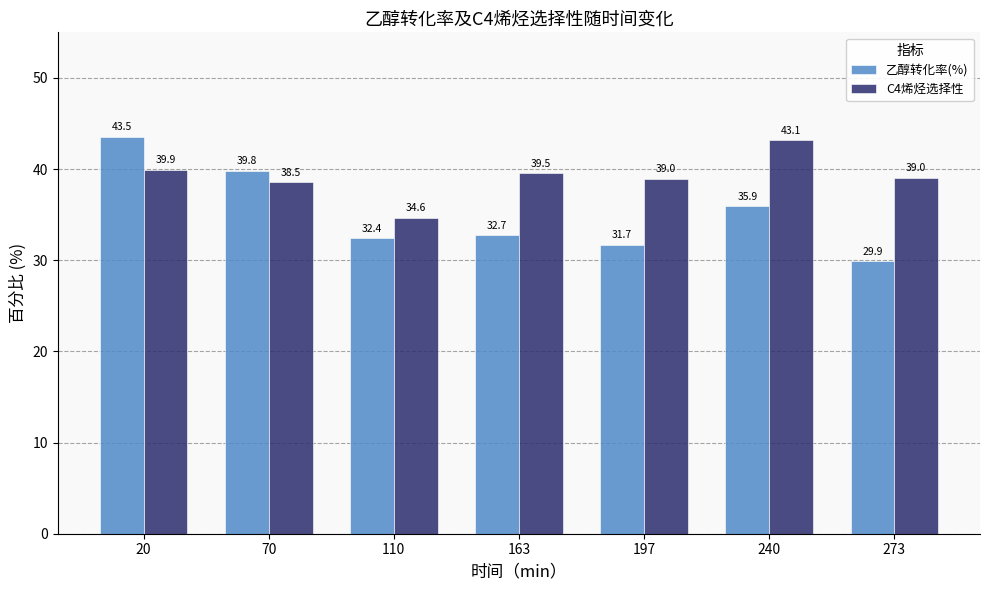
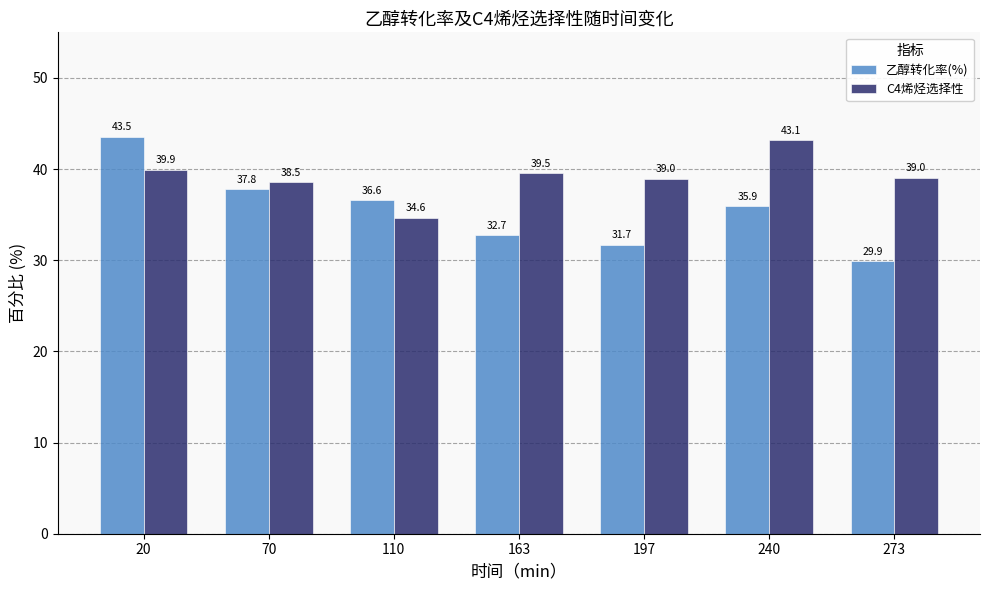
  {
    "乙醇转化率(%)": {
      "20": 43.5,
-     "70": 39.8,
-     "110": 32.4,
+     "70": 37.8,
+     "110": 36.6,
      "163": 32.7,
      "197": 31.7,
      "240": 35.9,
      "273": 29.9
    },
    "C4烯烃选择性": {
      "20": 39.9,
      "70": 38.5,
      "110": 34.6,
      "163": 39.5,
      "197": 39.0,
      "240": 43.1,
      "273": 39.0
    }
  }
